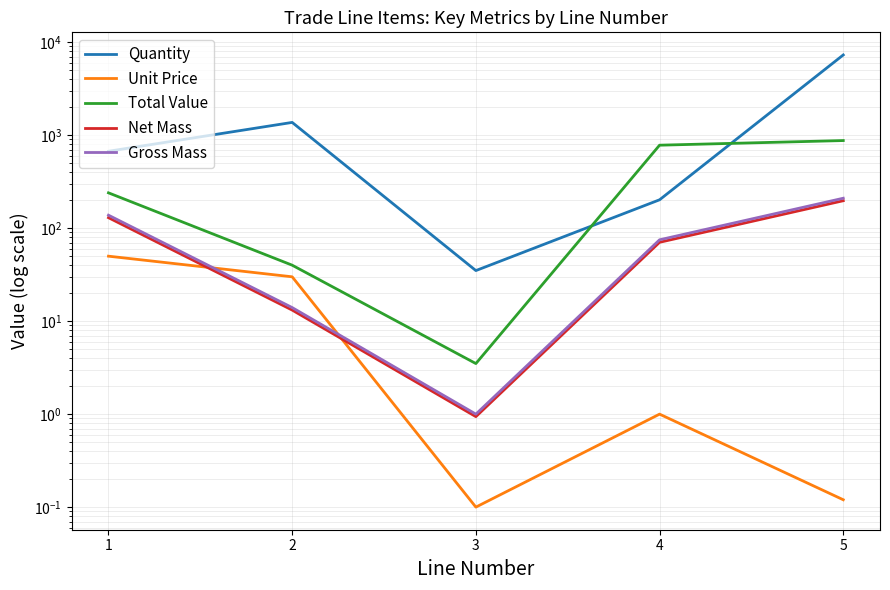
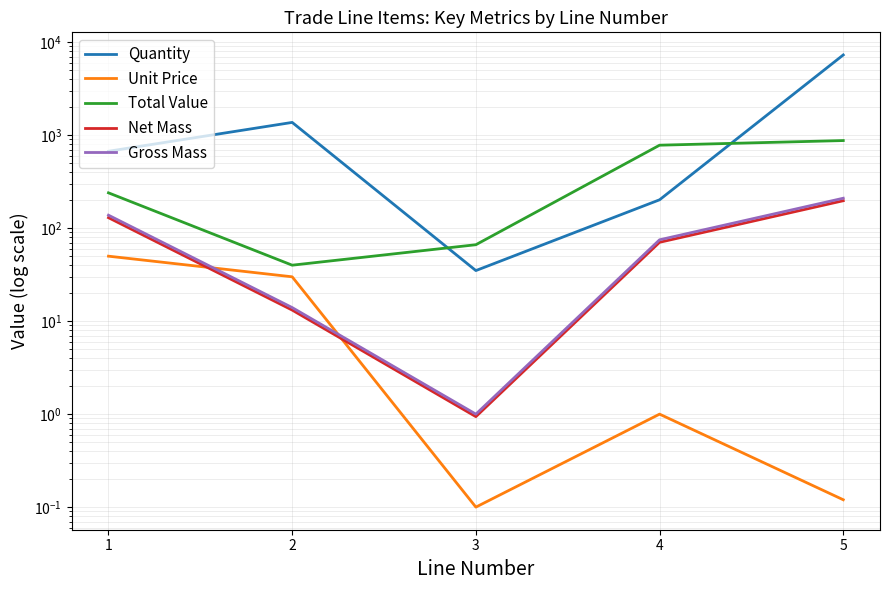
  {
    "Quantity": {
      "2": 1400,
      "3": 35,
      "4": 200,
      "5": 7000
    },
    "Unit Price": {
      "1": 50,
      "2": 30,
      "3": 0.1,
      "4": 1.0,
      "5": 0.12
    },
    "Total Value": {
      "1": 240,
      "2": 40,
-     "3": 3.5,
+     "3": 70,
      "4": 800,
      "5": 900
    }
  }
